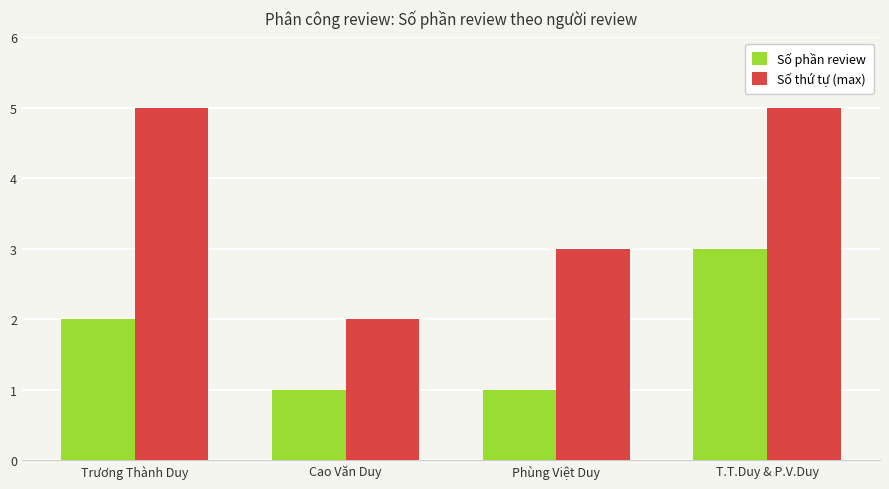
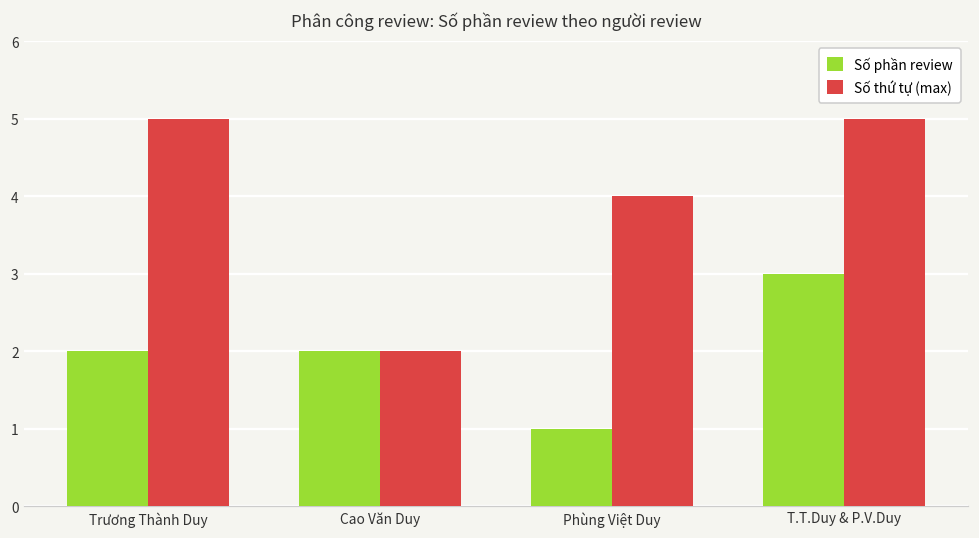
  {
    "Số phần review": {
      "Trương Thành Duy": 2,
-     "Cao Văn Duy": 1,
+     "Cao Văn Duy": 2,
      "Phùng Việt Duy": 1,
      "T.T.Duy & P.V.Duy": 3
    },
    "Số thứ tự (max)": {
      "Trương Thành Duy": 5,
      "Cao Văn Duy": 2,
-     "Phùng Việt Duy": 3,
+     "Phùng Việt Duy": 4,
      "T.T.Duy & P.V.Duy": 5
    }
  }
